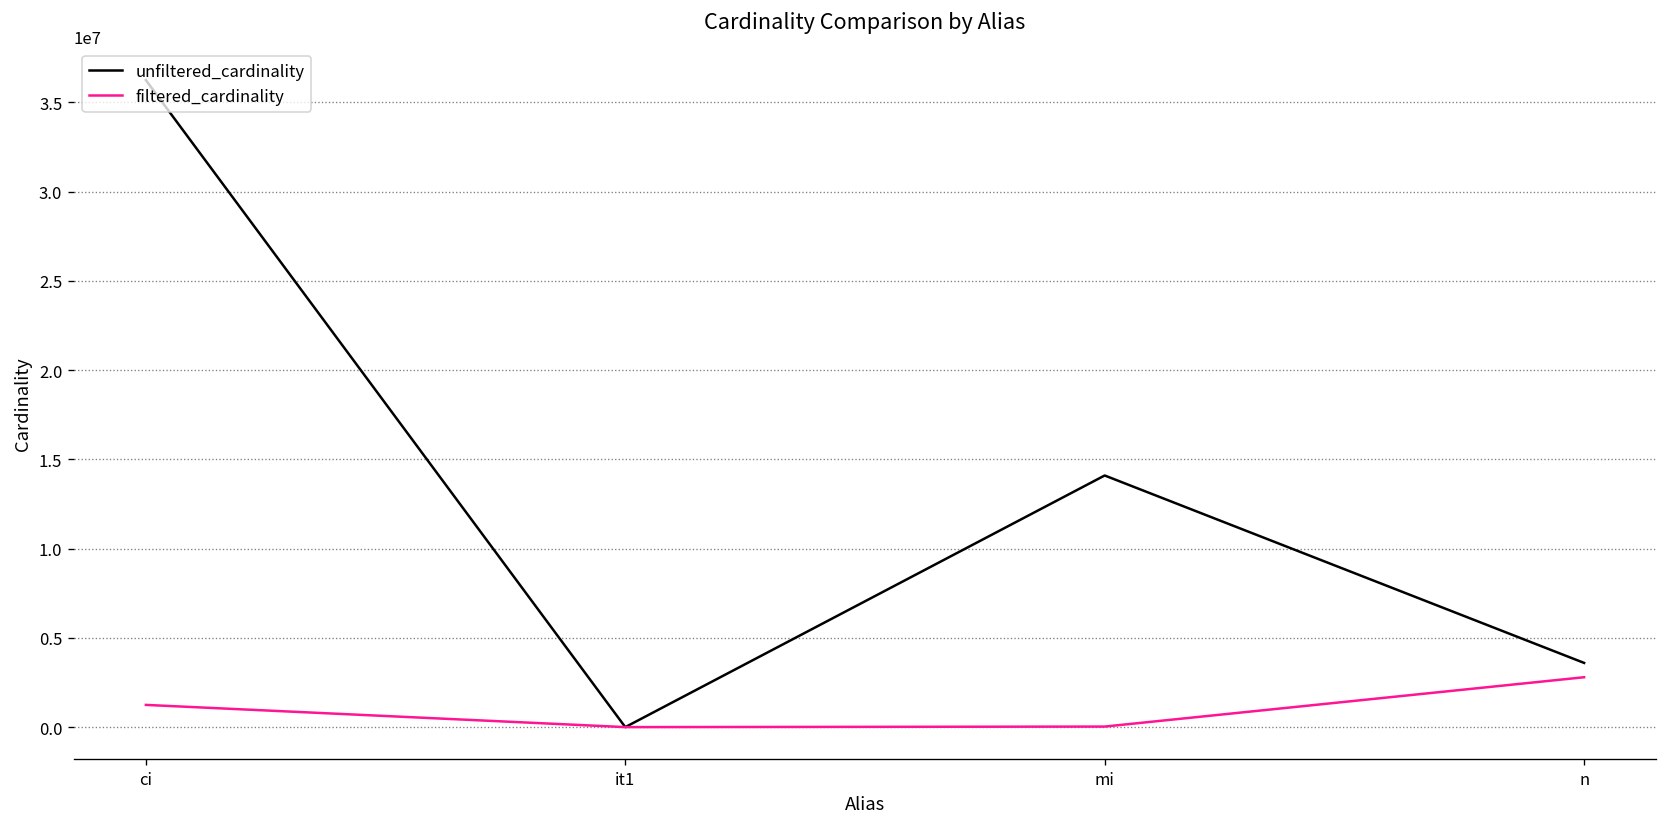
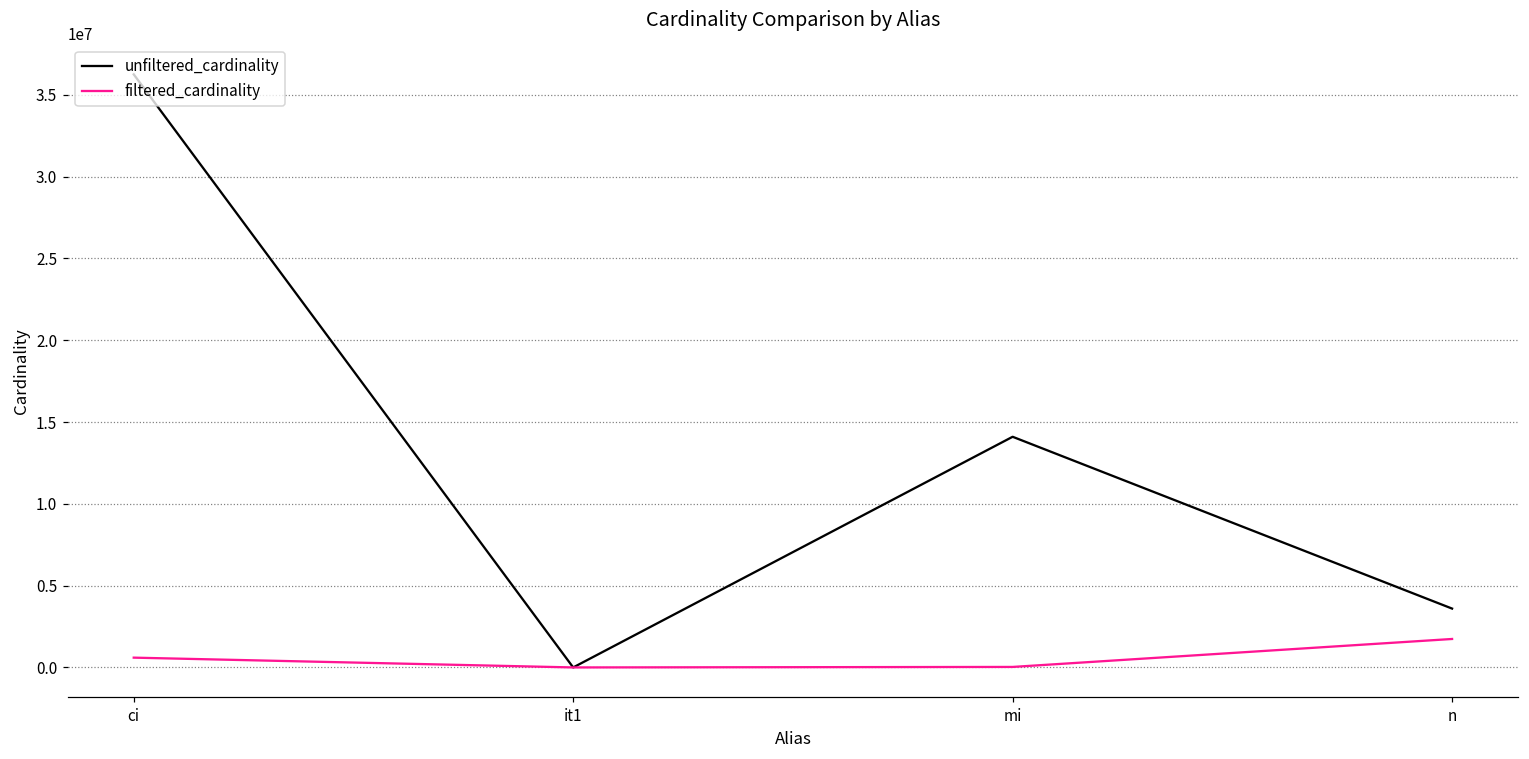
  {
    "unfiltered_cardinality": {
      "mi": 14100000,
      "n": 3600000
    },
    "filtered_cardinality": {
-     "ci": 1200000,
+     "ci": 600000,
      "mi": 0,
-     "n": 2800000
+     "n": 1700000
    }
  }
